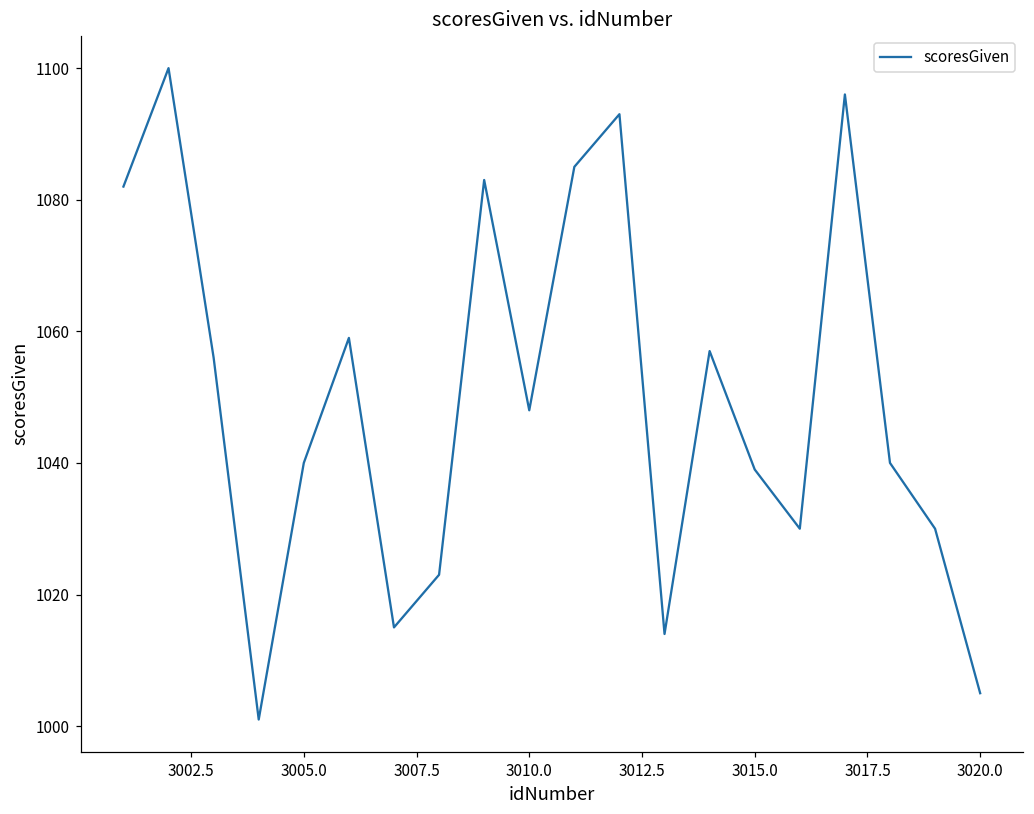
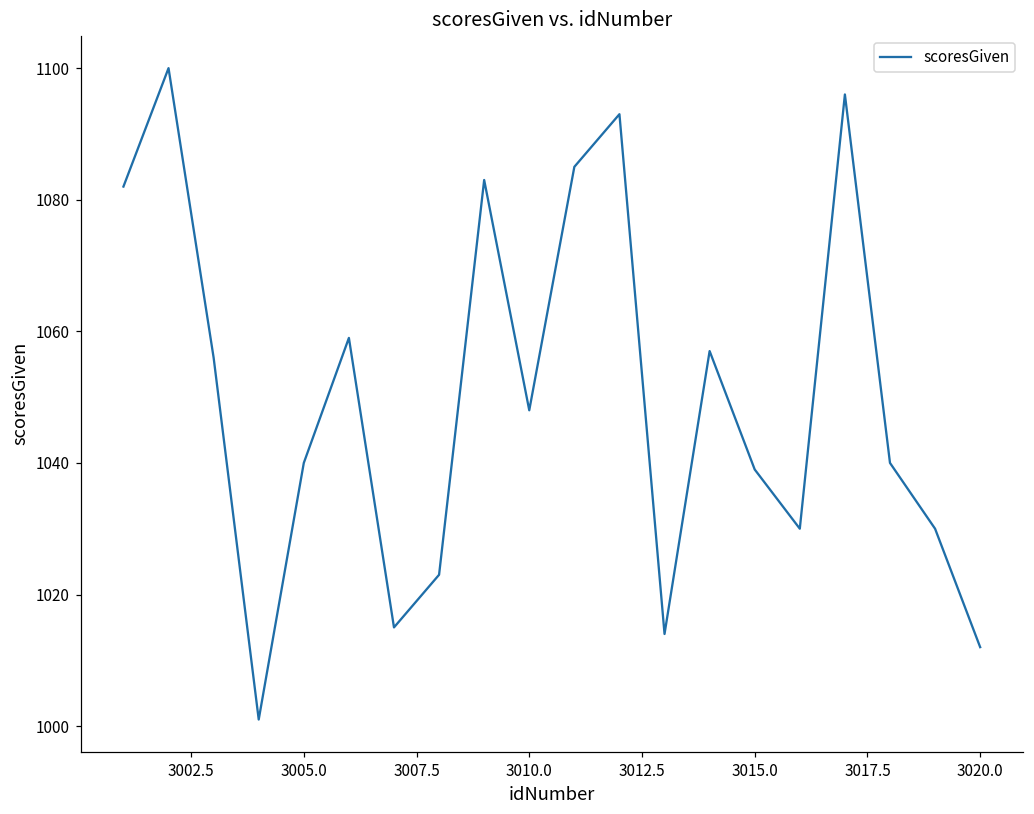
  {
    "3005.0": 1040,
    "3010.0": 1048,
    "3015.0": 1039,
-   "3020.0": 1005
+   "3020.0": 1012
  }
